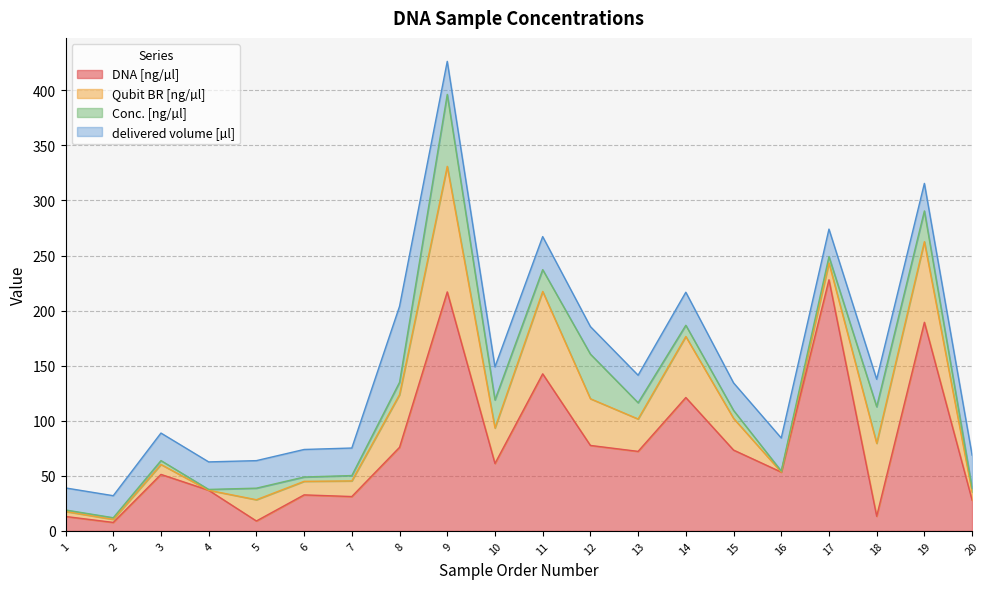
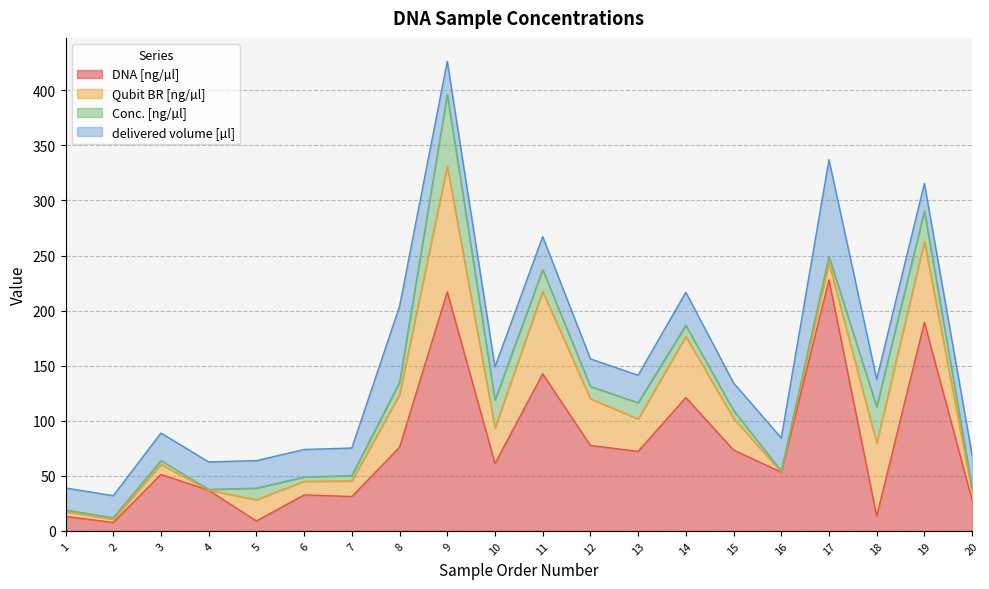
  {
    "DNA [ng/µl]": {
      "1": 13,
      "2": 8,
      "3": 51,
      "5": 9,
      "6": 33,
      "7": 31,
      "8": 76,
      "9": 217,
      "10": 61,
      "11": 143,
      "12": 78,
      "13": 72,
      "14": 121,
      "15": 73,
      "17": 228,
      "18": 13,
      "19": 189,
      "20": 28
    },
    "Qubit BR [ng/µl]": {
      "3": 9,
      "5": 19,
      "6": 12,
      "7": 14,
      "8": 48,
      "9": 114,
      "10": 32,
      "11": 75,
      "12": 42,
      "13": 29,
      "14": 55,
      "15": 29,
      "17": 15,
      "18": 66,
      "19": 73,
      "20": 7
    },
    "Conc. [ng/µl]": {
      "3": 4,
      "5": 10,
      "6": 4,
      "7": 5,
      "8": 11,
      "9": 65,
      "10": 26,
      "11": 20,
-     "12": 41,
+     "12": 11,
      "13": 15,
      "14": 10,
      "15": 7,
      "17": 6,
      "18": 33,
      "19": 28,
      "20": 3
    },
    "delivered volume [µl]": {
      "1": 20,
      "2": 20,
      "3": 25,
      "4": 25,
      "5": 25,
      "6": 25,
      "7": 25,
      "8": 69,
      "9": 30,
      "10": 30,
      "11": 30,
      "12": 25,
      "13": 25,
      "14": 30,
      "15": 25,
      "16": 30,
-     "17": 25,
+     "17": 88,
      "18": 25,
      "19": 25,
      "20": 30
    }
  }
